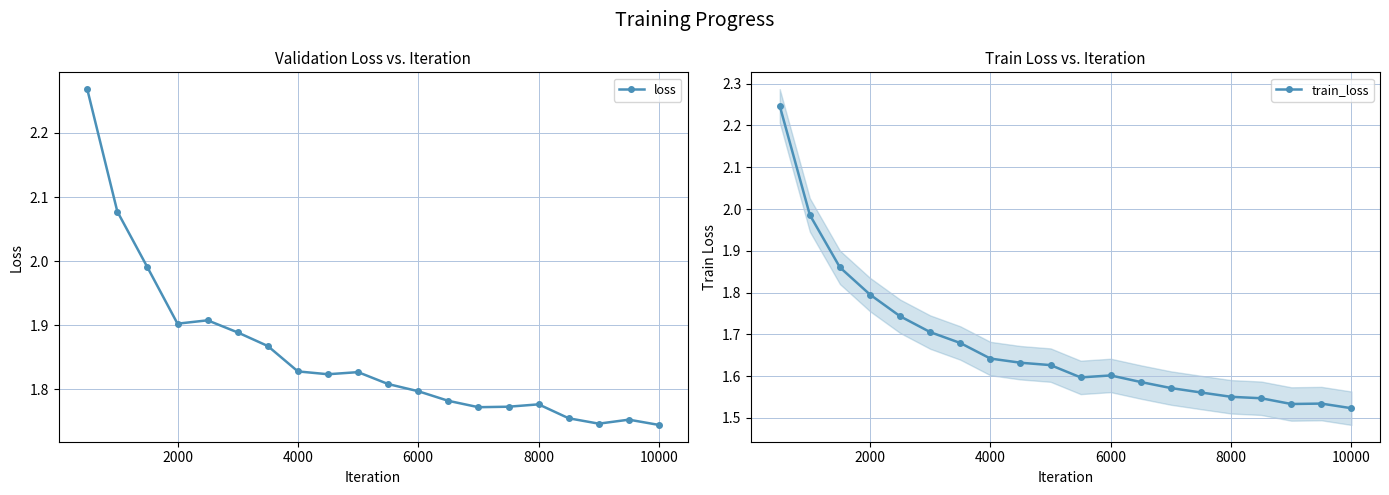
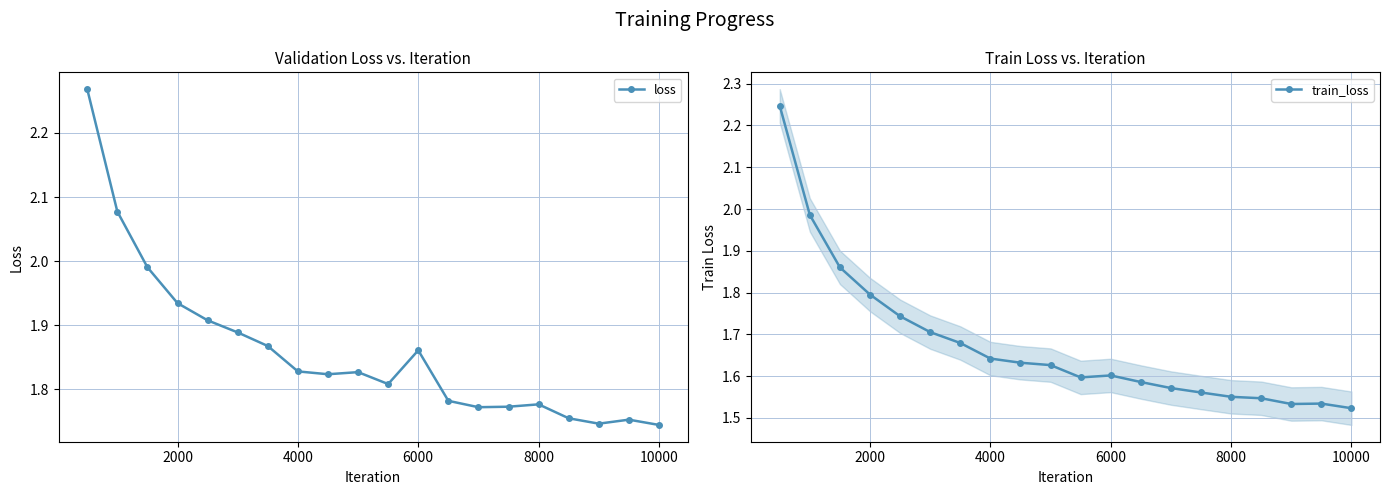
  {
    "Validation Loss vs. Iteration": {
-     "2000": 1.90,
+     "2000": 1.93,
      "4000": 1.83,
-     "6000": 1.80,
+     "6000": 1.86,
      "8000": 1.78,
      "10000": 1.74
    }
  }
